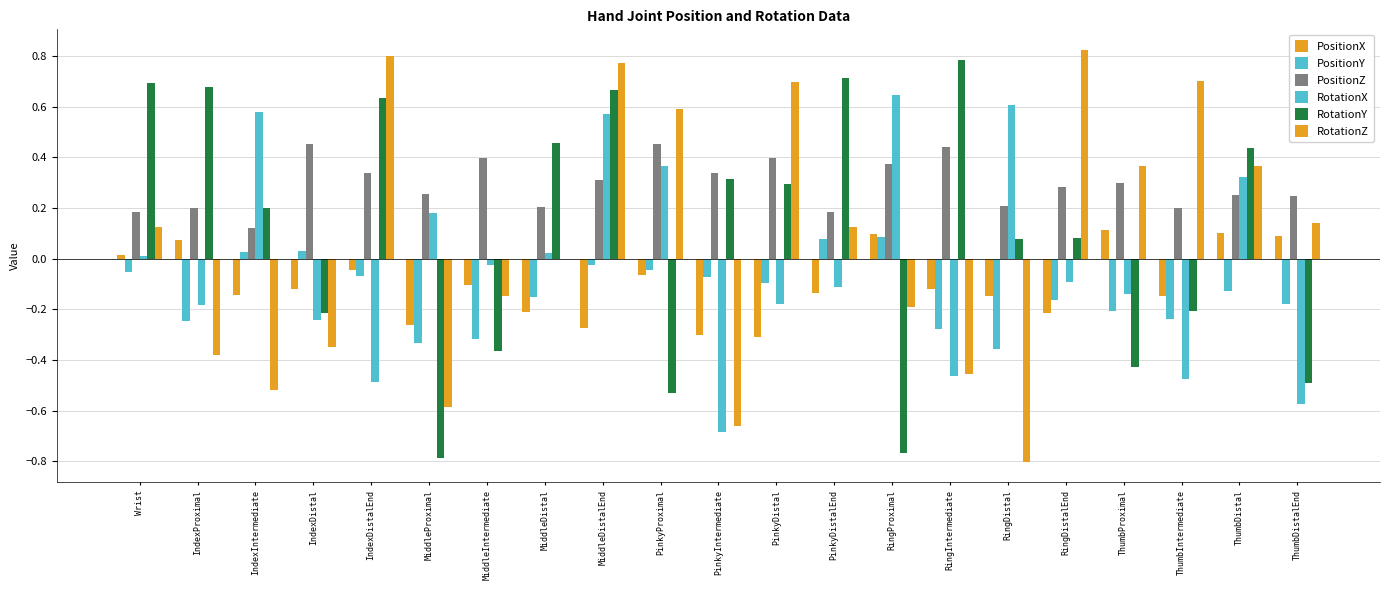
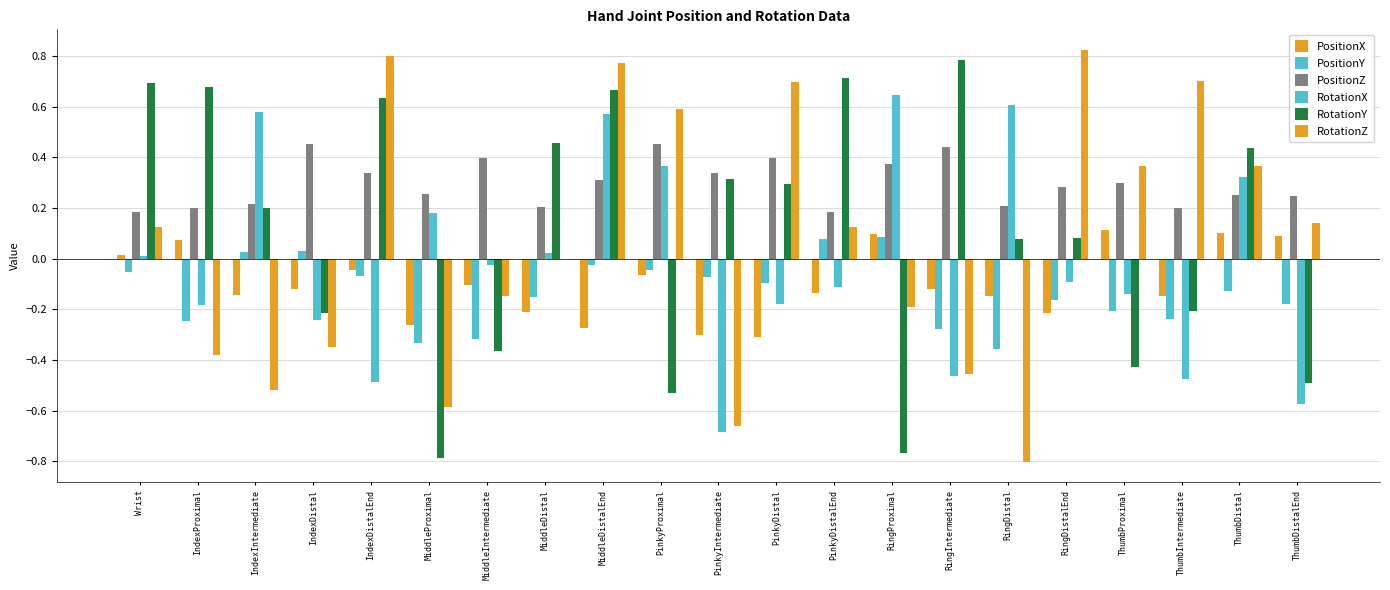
  {
    "PositionZ": {
      "Wrist": 0.19,
      "IndexProximal": 0.20,
-     "IndexIntermediate": 0.12,
+     "IndexIntermediate": 0.22,
      "IndexDistal": 0.45,
      "IndexDistalEnd": 0.34,
      "MiddleProximal": 0.26,
      "MiddleIntermediate": 0.40,
      "MiddleDistal": 0.20,
      "MiddleDistalEnd": 0.31,
      "PinkyProximal": 0.45,
      "PinkyIntermediate": 0.34,
      "PinkyDistal": 0.40,
      "PinkyDistalEnd": 0.18,
      "RingProximal": 0.38,
      "RingIntermediate": 0.44,
      "RingDistal": 0.21,
      "RingDistalEnd": 0.28,
      "ThumbProximal": 0.30,
      "ThumbIntermediate": 0.20,
      "ThumbDistal": 0.25,
      "ThumbDistalEnd": 0.25
    },
    "RotationY": {
      "Wrist": 0.69,
      "IndexProximal": 0.68,
      "IndexIntermediate": 0.20,
      "IndexDistal": -0.22,
      "IndexDistalEnd": 0.63,
      "MiddleProximal": -0.79,
      "MiddleIntermediate": -0.36,
      "MiddleDistal": 0.46,
      "MiddleDistalEnd": 0.67,
      "PinkyProximal": -0.53,
      "PinkyIntermediate": 0.31,
      "PinkyDistal": 0.29,
      "PinkyDistalEnd": 0.71,
      "RingProximal": -0.77,
      "RingIntermediate": 0.78,
      "RingDistal": 0.08,
      "RingDistalEnd": 0.08,
      "ThumbProximal": -0.43,
      "ThumbIntermediate": -0.21,
      "ThumbDistal": 0.44,
      "ThumbDistalEnd": -0.49
    }
  }
